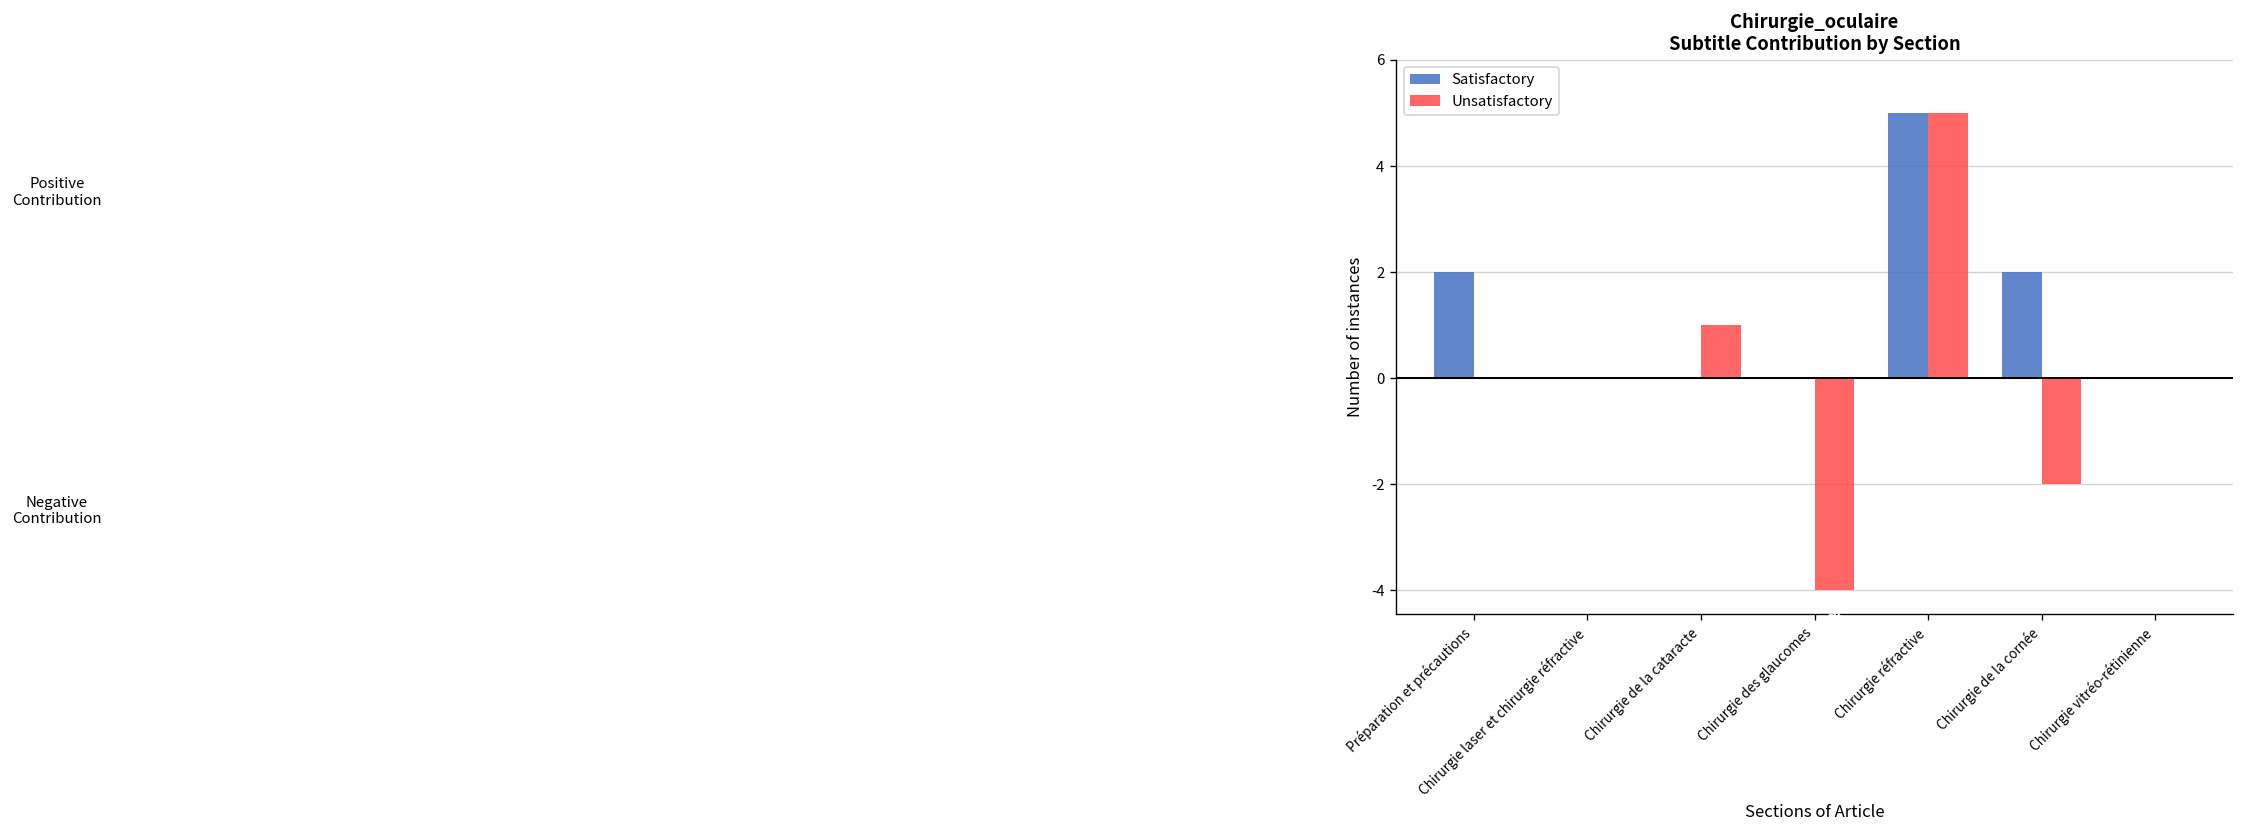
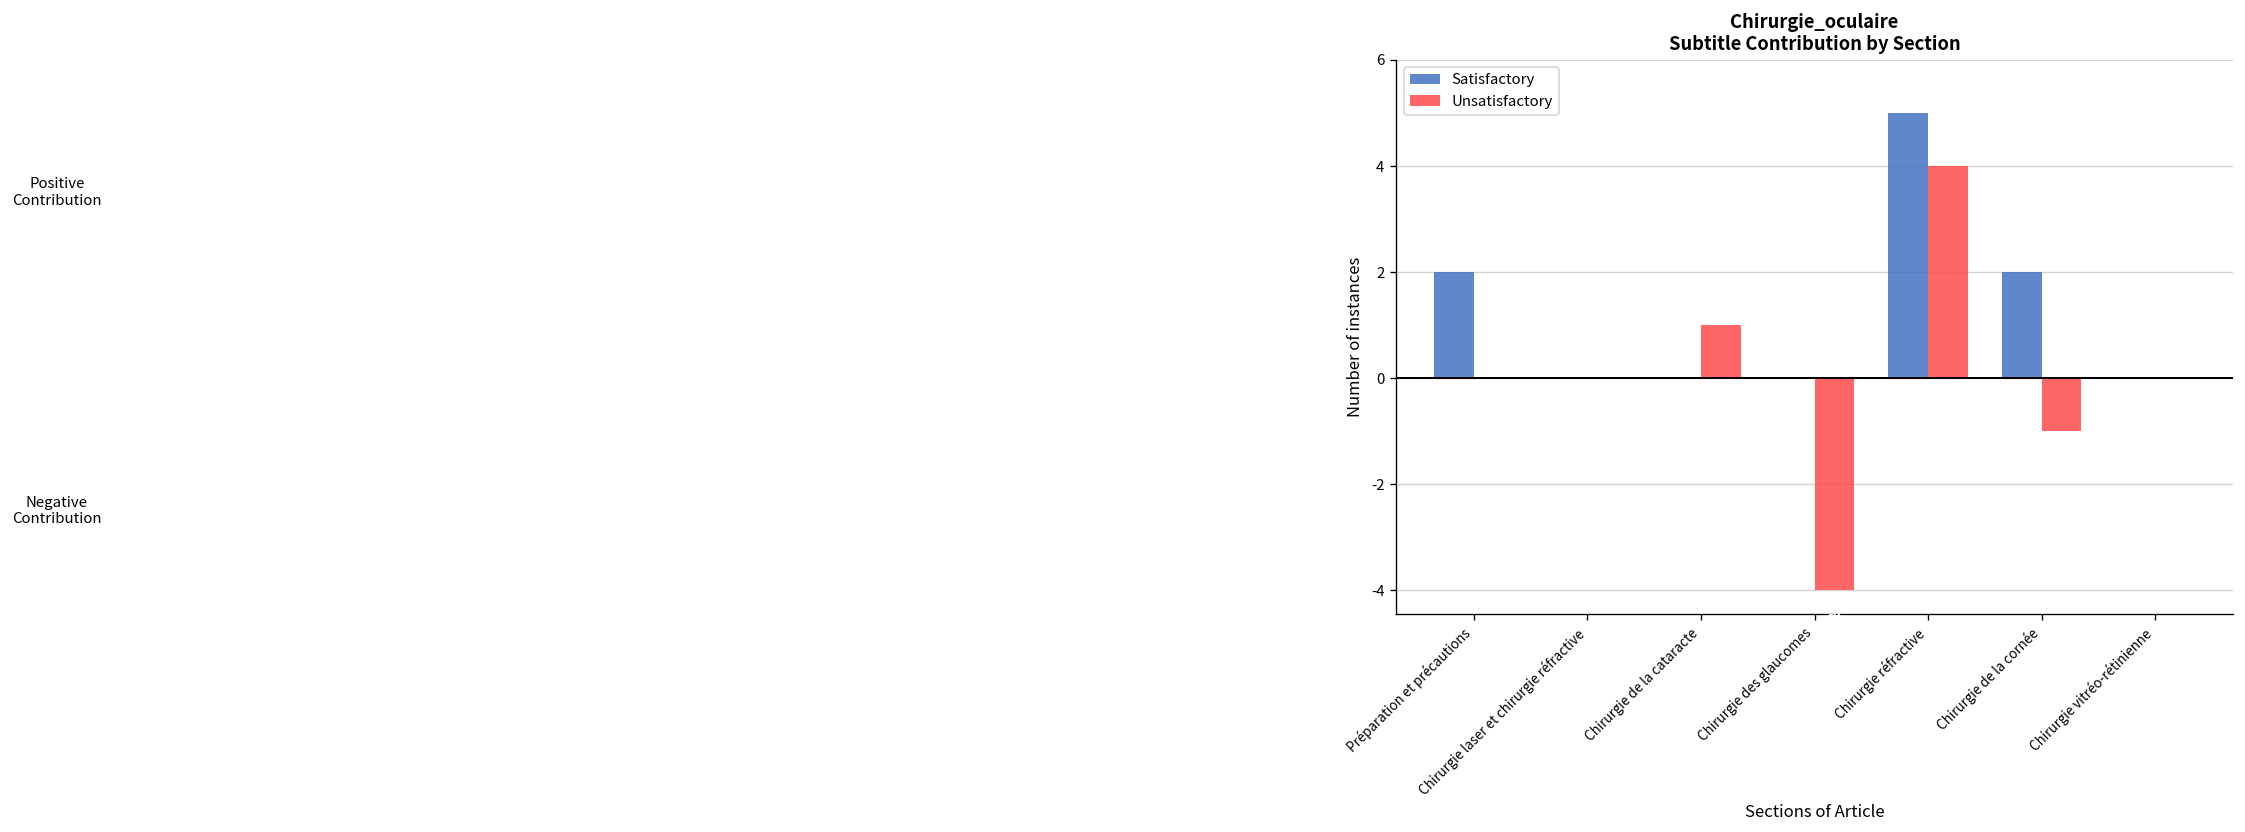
  {
    "Satisfactory": {
      "Préparation et précautions": 2,
      "Chirurgie laser et chirurgie réfractive": 0,
      "Chirurgie de la cataracte": 0,
      "Chirurgie des glaucomes": 0,
      "Chirurgie réfractive": 5,
      "Chirurgie de la cornée": 2,
      "Chirurgie vitréo-rétinienne": 0
    },
    "Unsatisfactory": {
      "Préparation et précautions": 0,
      "Chirurgie laser et chirurgie réfractive": 0,
      "Chirurgie de la cataracte": 1,
      "Chirurgie des glaucomes": -4,
-     "Chirurgie réfractive": 5,
-     "Chirurgie de la cornée": -2,
+     "Chirurgie réfractive": 4,
+     "Chirurgie de la cornée": -1,
      "Chirurgie vitréo-rétinienne": 0
    }
  }
